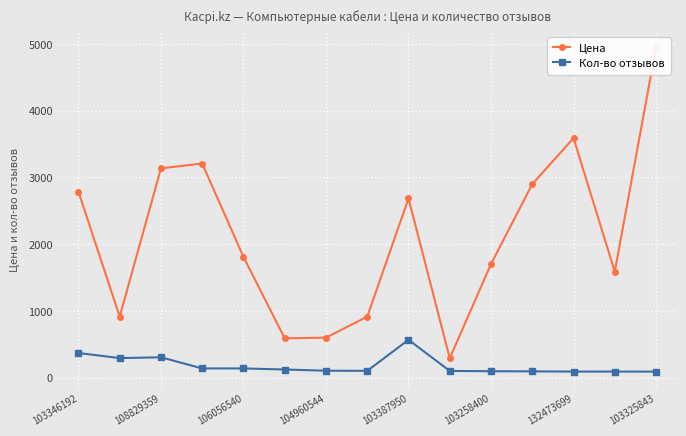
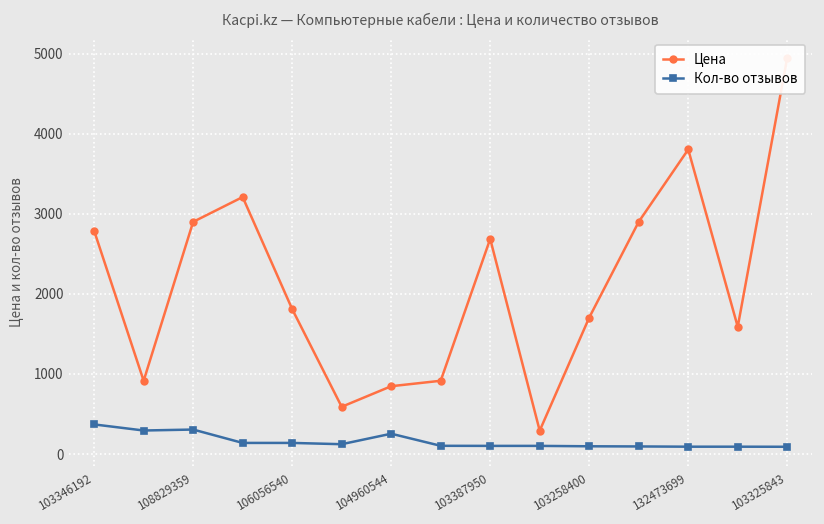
  {
    "Цена": {
      "103346192": 2800,
-     "108829359": 3100,
+     "108829359": 2900,
      "106056540": 1800,
-     "104960544": 600,
+     "104960544": 800,
      "103387950": 2700,
      "103258400": 1700,
-     "132473699": 3600
+     "132473699": 3800
    },
    "Кол-во отзывов": {
      "103346192": 400,
      "108829359": 300,
      "106056540": 100,
-     "104960544": 100,
-     "103387950": 600,
+     "104960544": 300,
+     "103387950": 100,
      "103258400": 100,
      "132473699": 100,
      "103325843": 100
    }
  }
